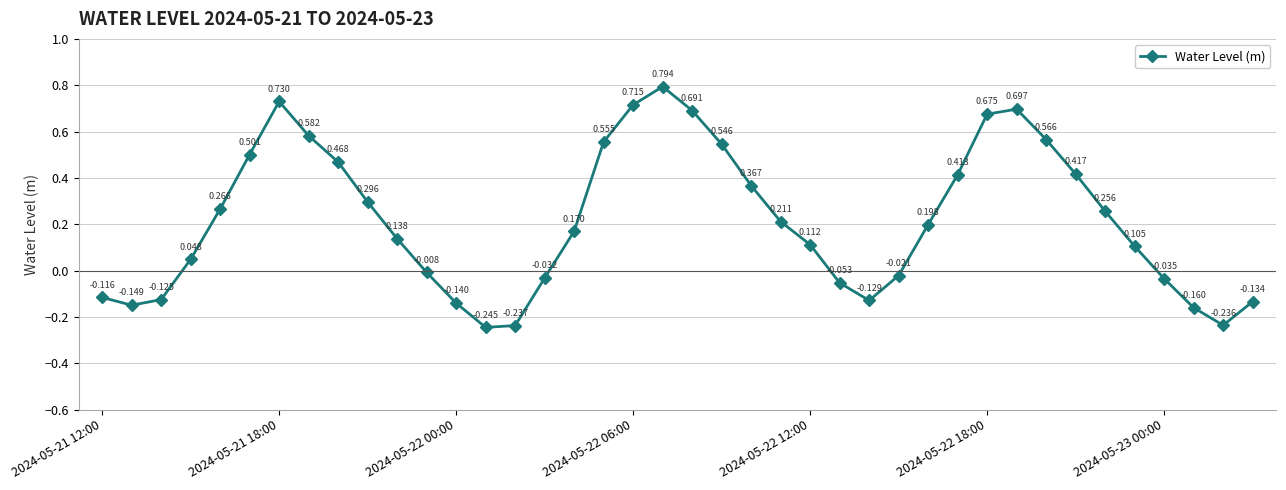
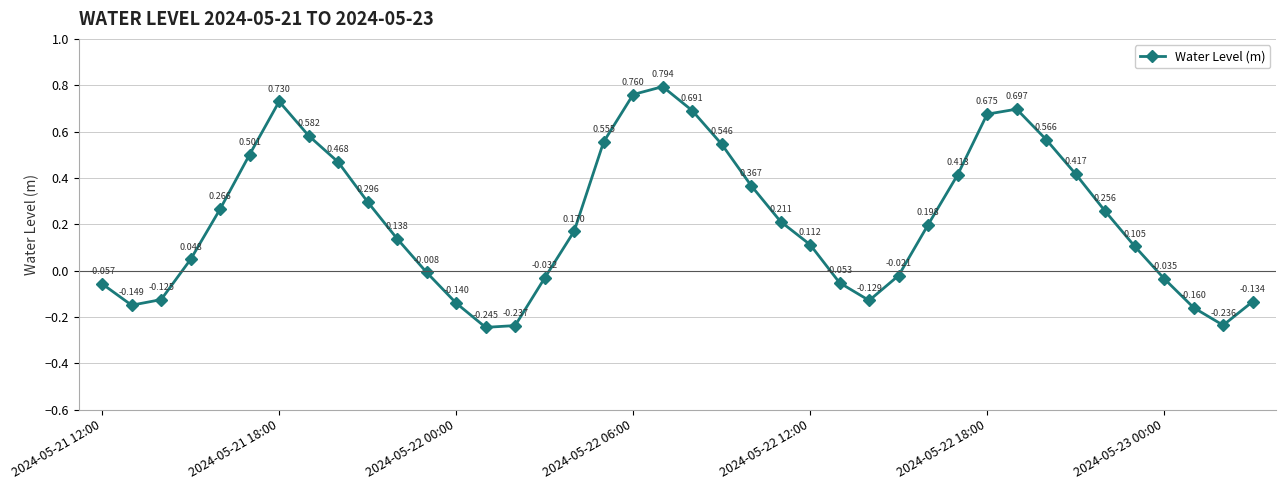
  {
-   "2024-05-21 12:00": -0.116,
+   "2024-05-21 12:00": -0.057,
    "2024-05-21 18:00": 0.730,
    "2024-05-22 00:00": -0.140,
-   "2024-05-22 06:00": 0.715,
+   "2024-05-22 06:00": 0.760,
    "2024-05-22 12:00": 0.112,
    "2024-05-22 18:00": 0.675,
    "2024-05-23 00:00": -0.035
  }
